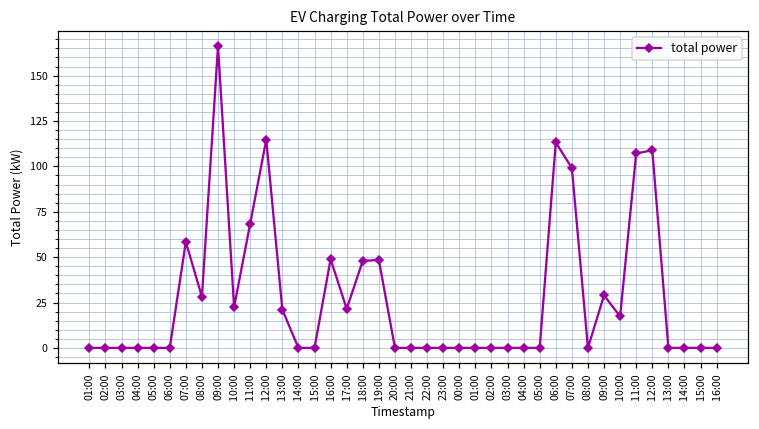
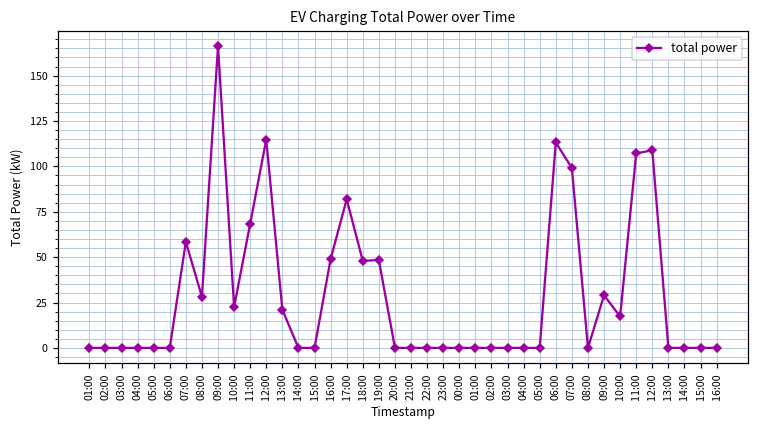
  {
-   "17:00": 21,
+   "17:00": 82,
    "18:00": 48,
    "19:00": 48,
    "20:00": 0,
    "21:00": 0,
    "22:00": 0,
    "23:00": 0,
    "00:00": 0
  }
